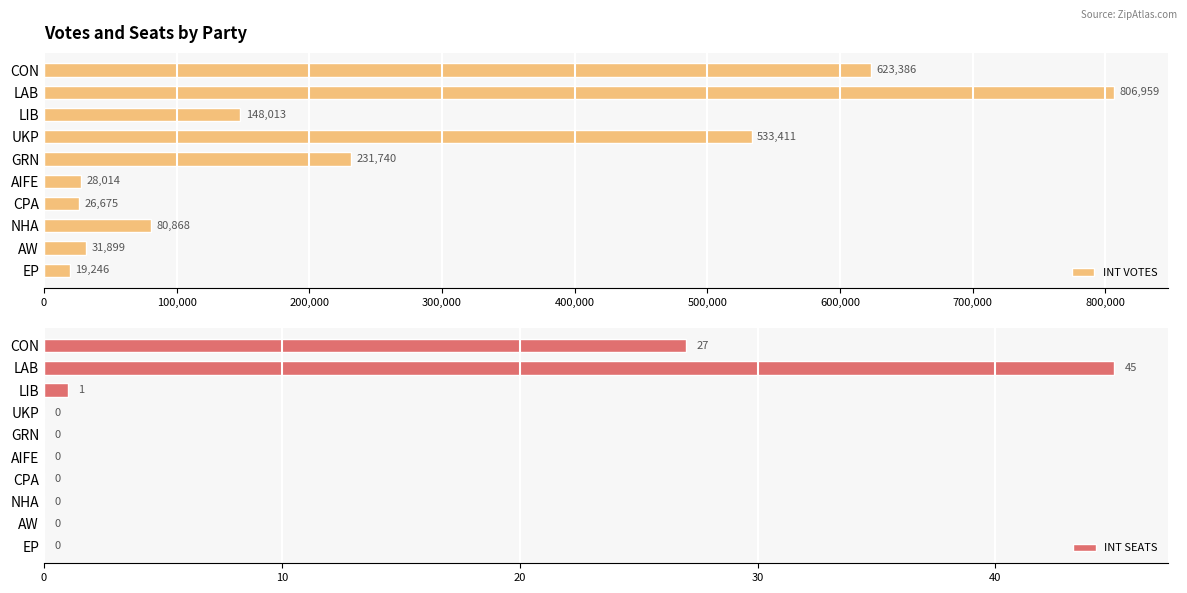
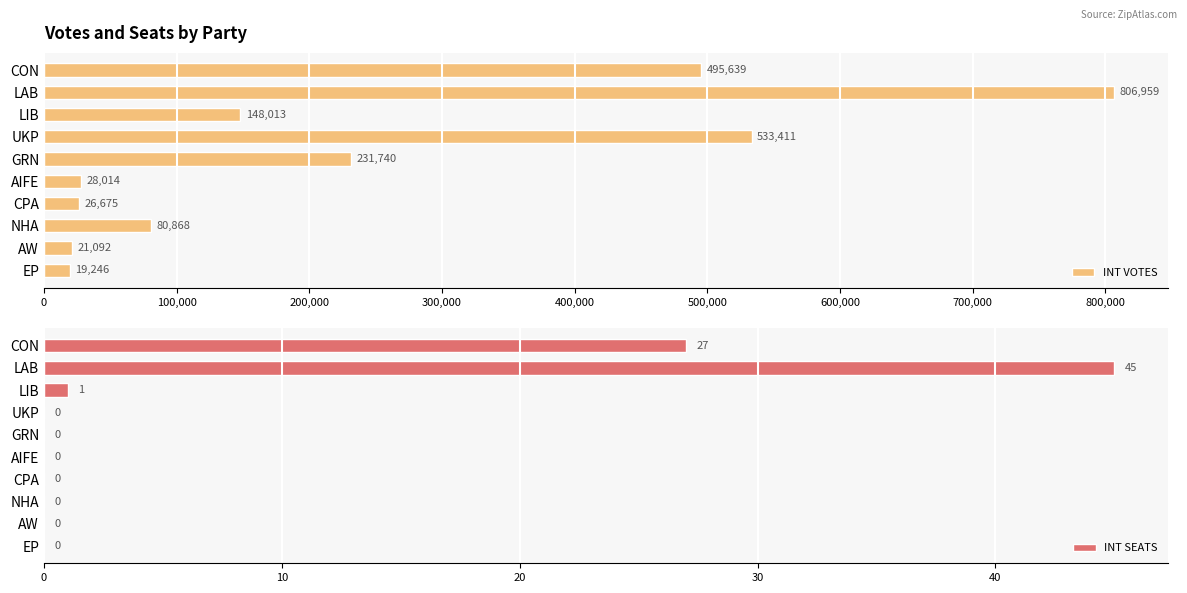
  {
    "Votes and Seats by Party": {
-     "CON": "623,386",
+     "CON": "495,639",
      "LAB": "806,959",
      "LIB": "148,013",
      "UKP": "533,411",
      "GRN": "231,740",
      "AIFE": "28,014",
      "CPA": "26,675",
      "NHA": "80,868",
-     "AW": "31,899",
+     "AW": "21,092",
      "EP": "19,246"
    }
  }
